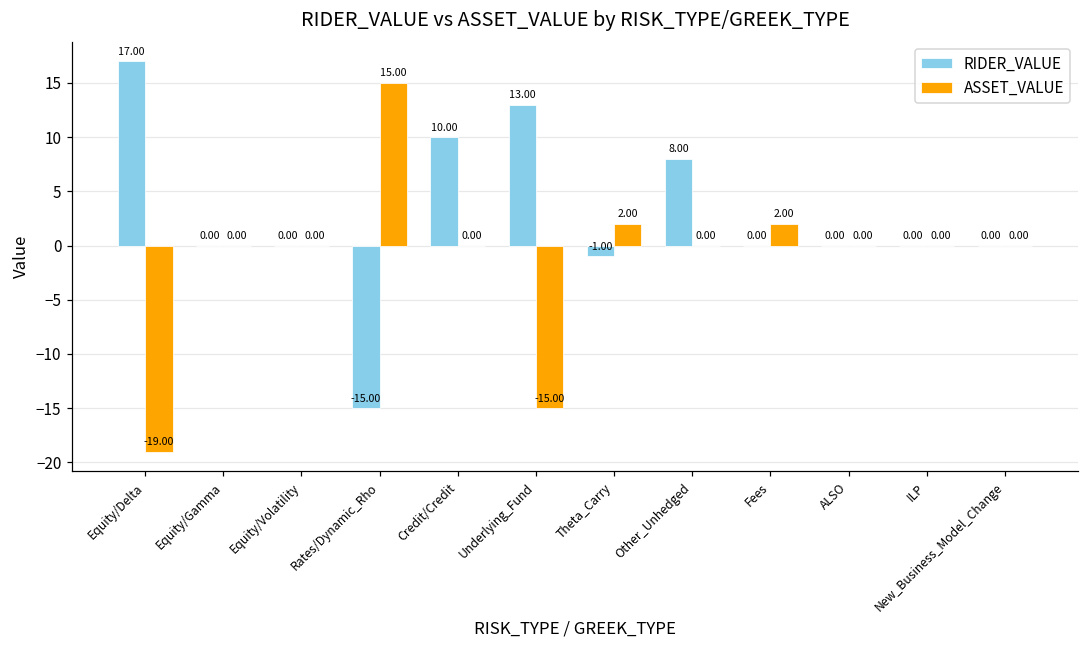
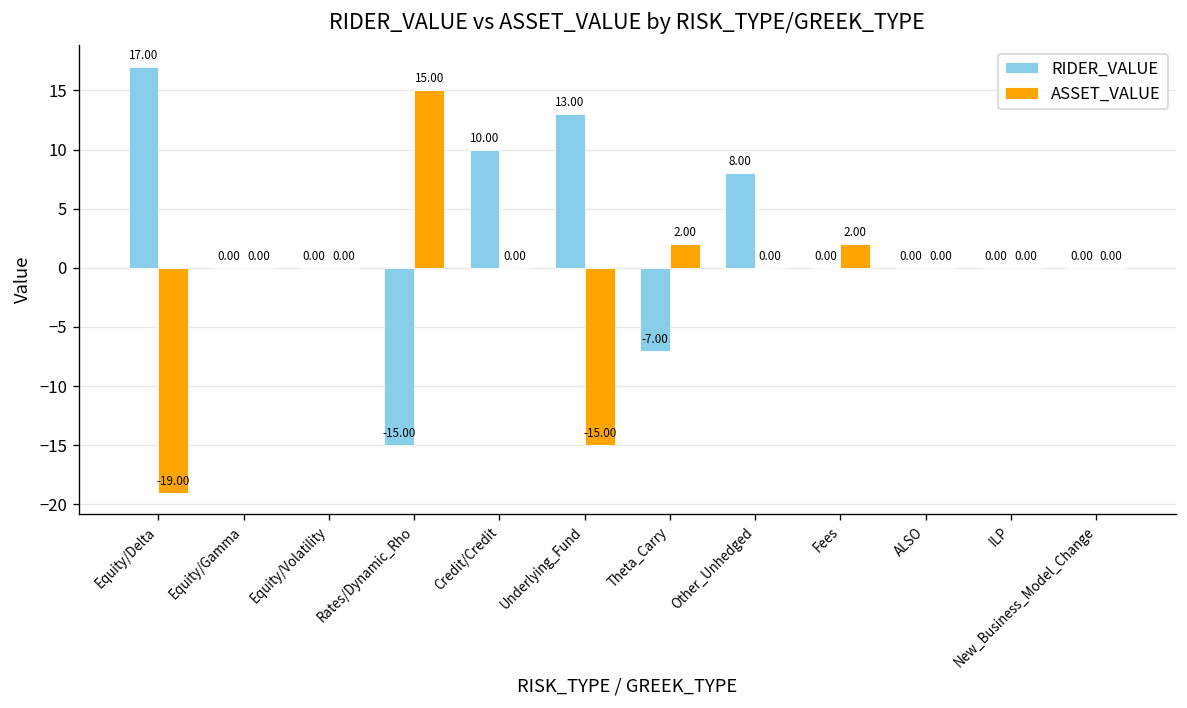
  {
    "RIDER_VALUE": {
      "Equity/Delta": 17.00,
      "Equity/Gamma": 0.00,
      "Equity/Volatility": 0.00,
      "Rates/Dynamic_Rho": -15.00,
      "Credit/Credit": 10.00,
      "Underlying_Fund": 13.00,
-     "Theta_Carry": -1.00,
+     "Theta_Carry": -7.00,
      "Other_Unhedged": 8.00,
      "Fees": 0.00,
      "ALSO": 0.00,
      "ILP": 0.00,
      "New_Business_Model_Change": 0.00
    },
    "ASSET_VALUE": {
      "Equity/Delta": -19.00,
      "Equity/Gamma": 0.00,
      "Equity/Volatility": 0.00,
      "Rates/Dynamic_Rho": 15.00,
      "Credit/Credit": 0.00,
      "Underlying_Fund": -15.00,
      "Theta_Carry": 2.00,
      "Other_Unhedged": 0.00,
      "Fees": 2.00,
      "ALSO": 0.00,
      "ILP": 0.00,
      "New_Business_Model_Change": 0.00
    }
  }
